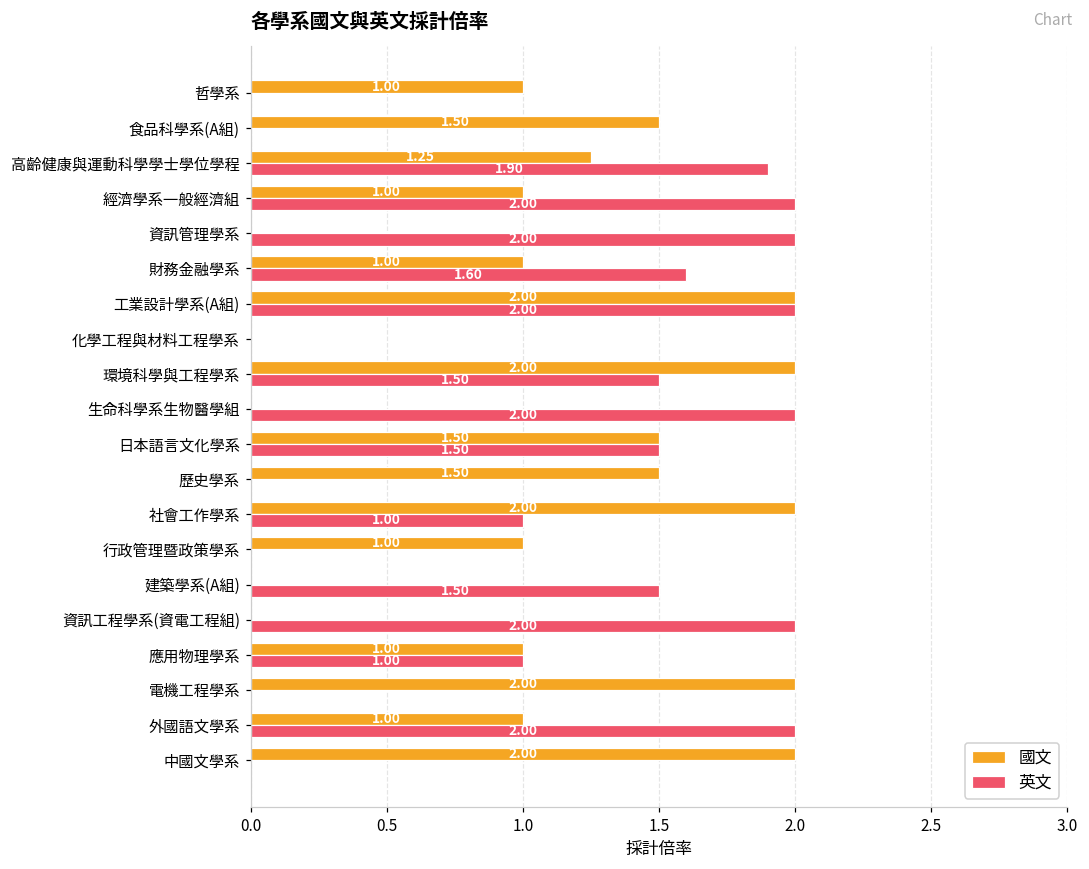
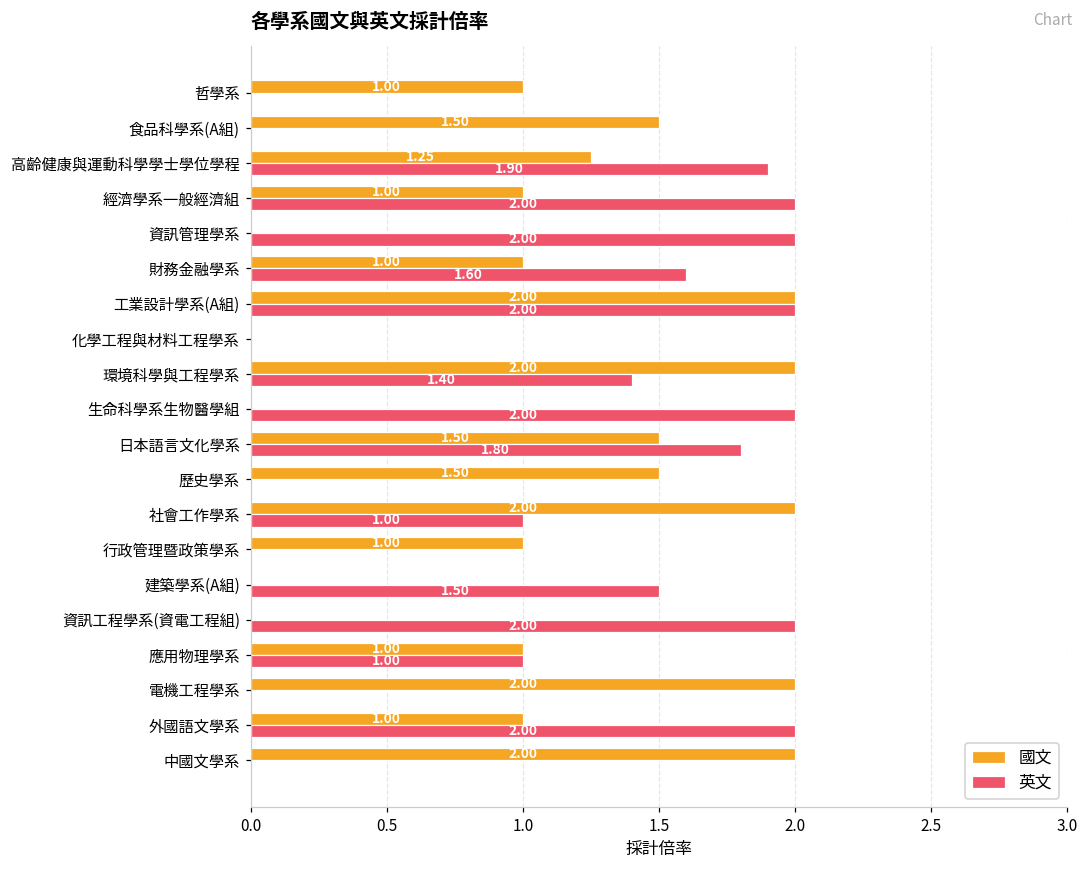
  {
    "國文": {
      "哲學系": 1.00,
      "食品科學系(A組)": 1.50,
      "高齡健康與運動科學學士學位學程": 1.25,
      "經濟學系一般經濟組": 1.00,
      "財務金融學系": 1.00,
      "工業設計學系(A組)": 2.00,
      "環境科學與工程學系": 2.00,
      "日本語言文化學系": 1.50,
      "歷史學系": 1.50,
      "社會工作學系": 2.00,
      "行政管理暨政策學系": 1.00,
      "應用物理學系": 1.00,
      "電機工程學系": 2.00,
      "外國語文學系": 1.00,
      "中國文學系": 2.00
    },
    "英文": {
      "高齡健康與運動科學學士學位學程": 1.90,
      "經濟學系一般經濟組": 2.00,
      "資訊管理學系": 2.00,
      "財務金融學系": 1.60,
      "工業設計學系(A組)": 2.00,
-     "環境科學與工程學系": 1.50,
+     "環境科學與工程學系": 1.40,
      "生命科學系生物醫學組": 2.00,
-     "日本語言文化學系": 1.50,
+     "日本語言文化學系": 1.80,
      "社會工作學系": 1.00,
      "建築學系(A組)": 1.50,
      "資訊工程學系(資電工程組)": 2.00,
      "應用物理學系": 1.00,
      "外國語文學系": 2.00
    }
  }
